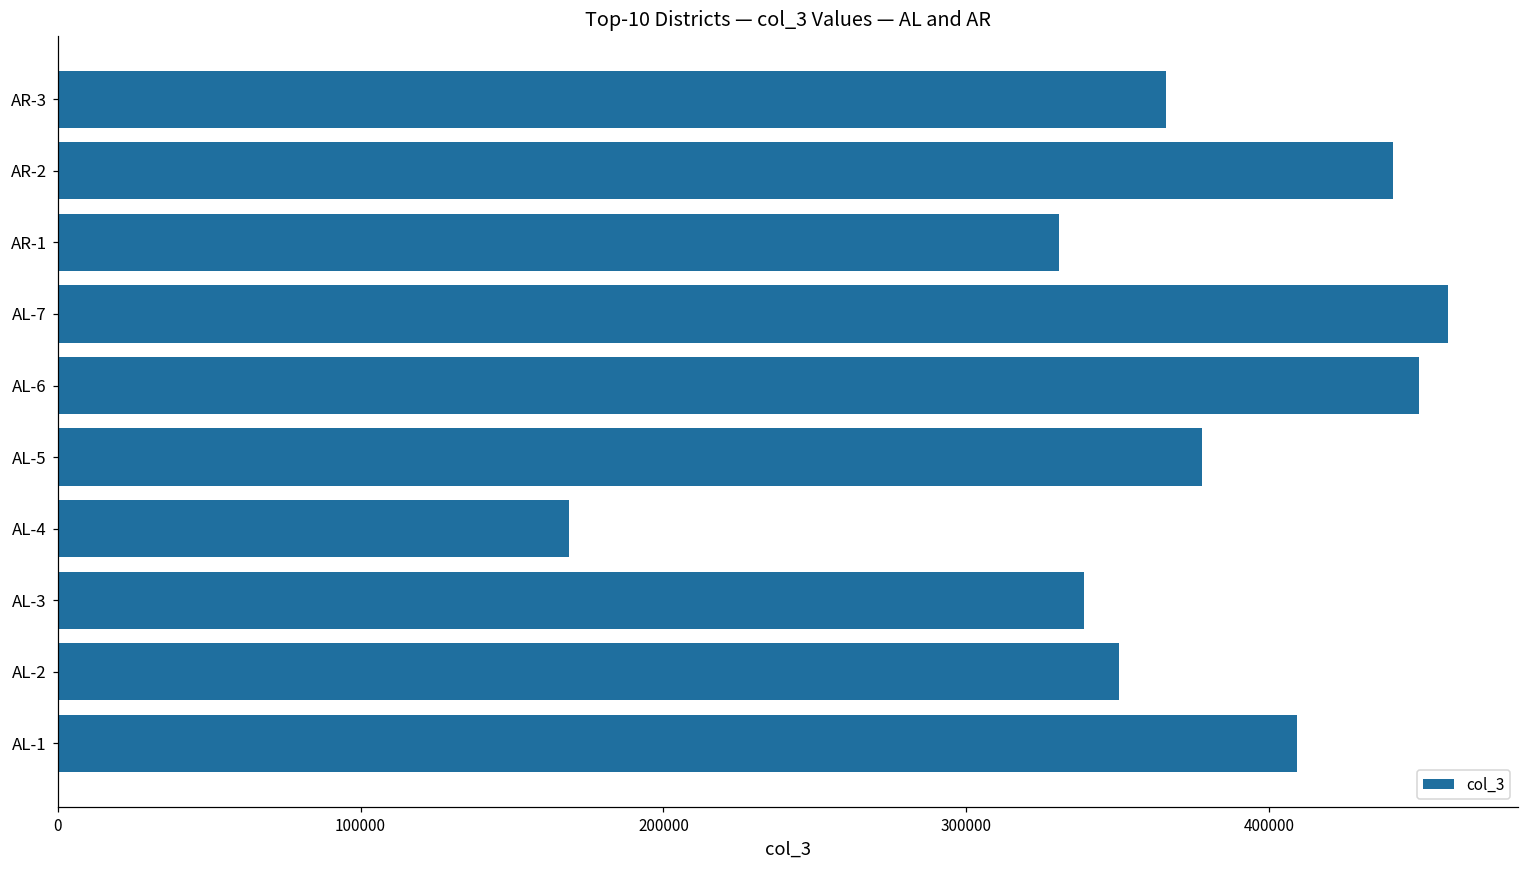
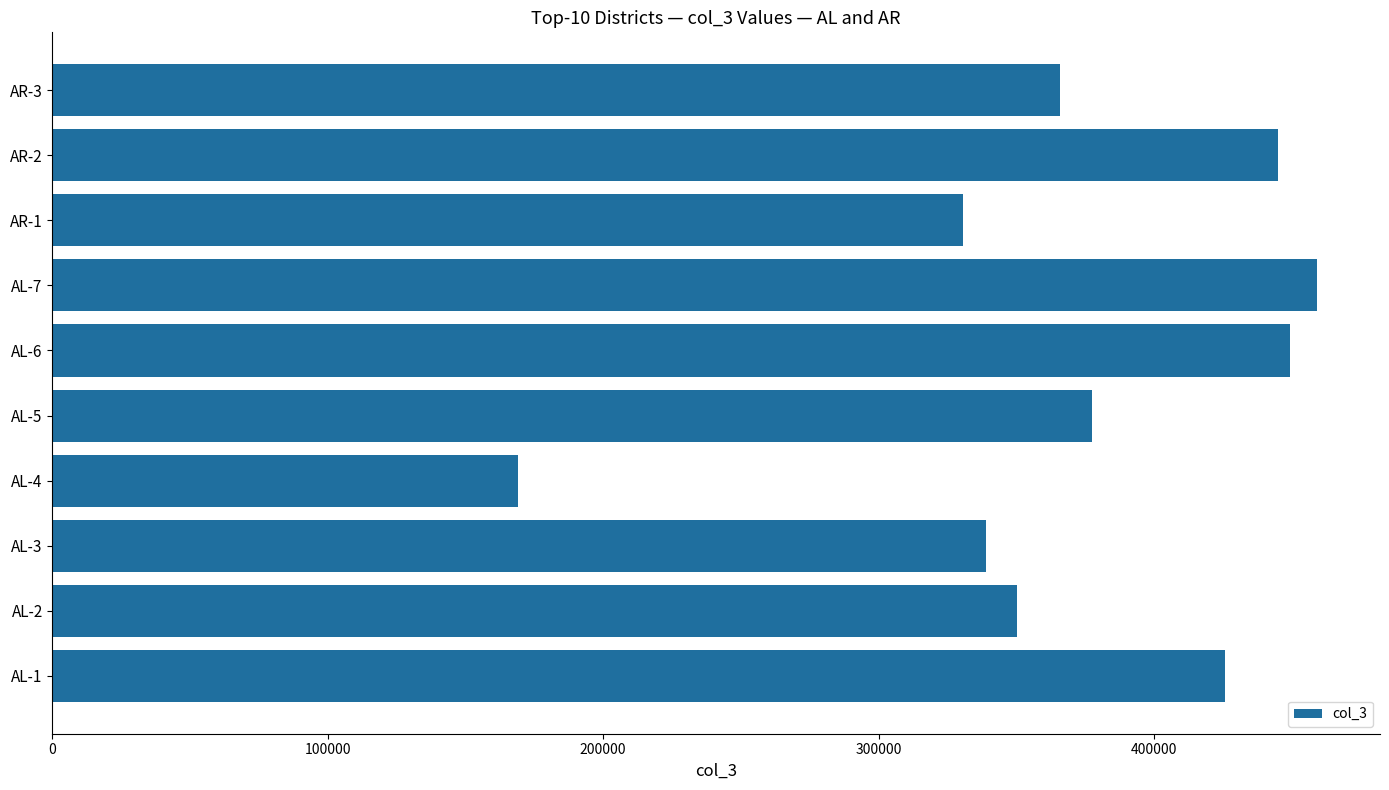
  {
    "AR-3": 366000,
-   "AR-2": 441000,
+   "AR-2": 445000,
    "AR-1": 331000,
    "AL-7": 459000,
    "AL-6": 449000,
    "AL-5": 378000,
    "AL-4": 169000,
    "AL-3": 339000,
    "AL-2": 350000,
-   "AL-1": 409000
+   "AL-1": 426000
  }
